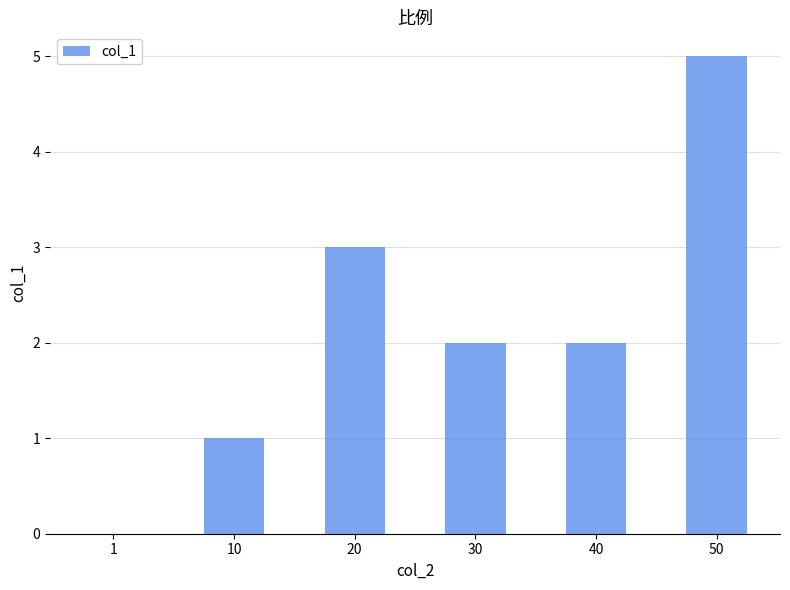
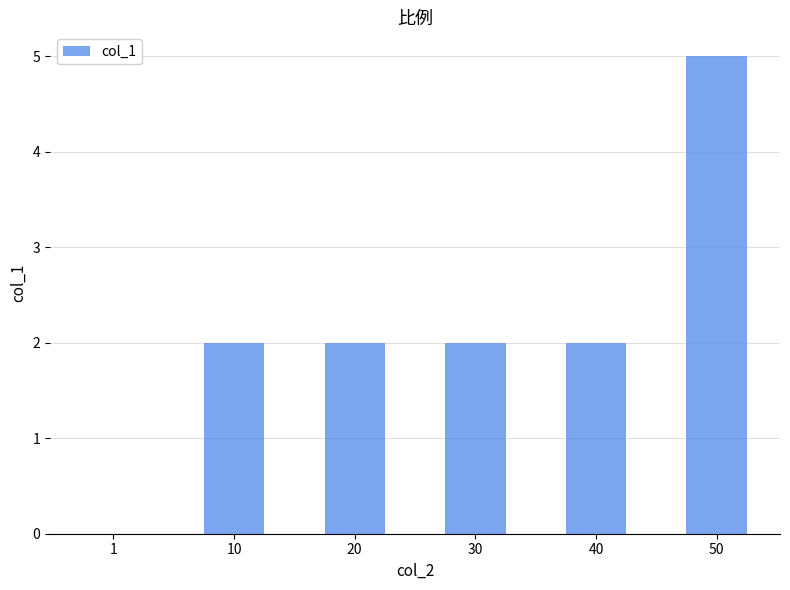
  {
    "1": 0,
-   "10": 1,
-   "20": 3,
+   "10": 2,
+   "20": 2,
    "30": 2,
    "40": 2,
    "50": 5
  }
